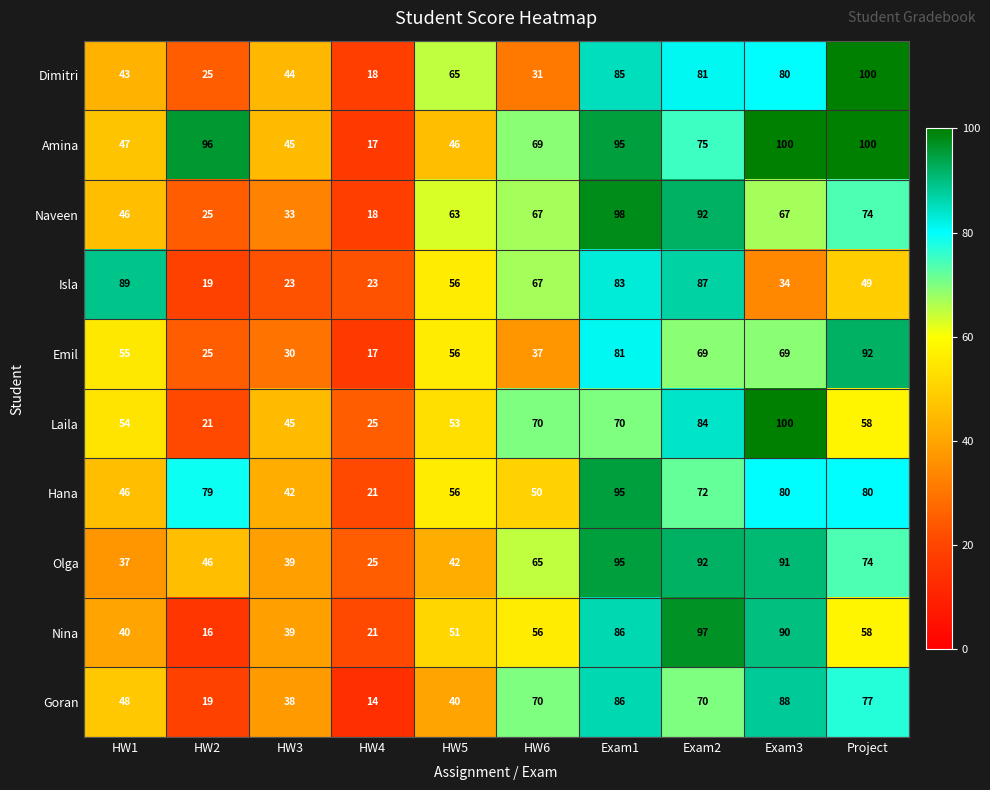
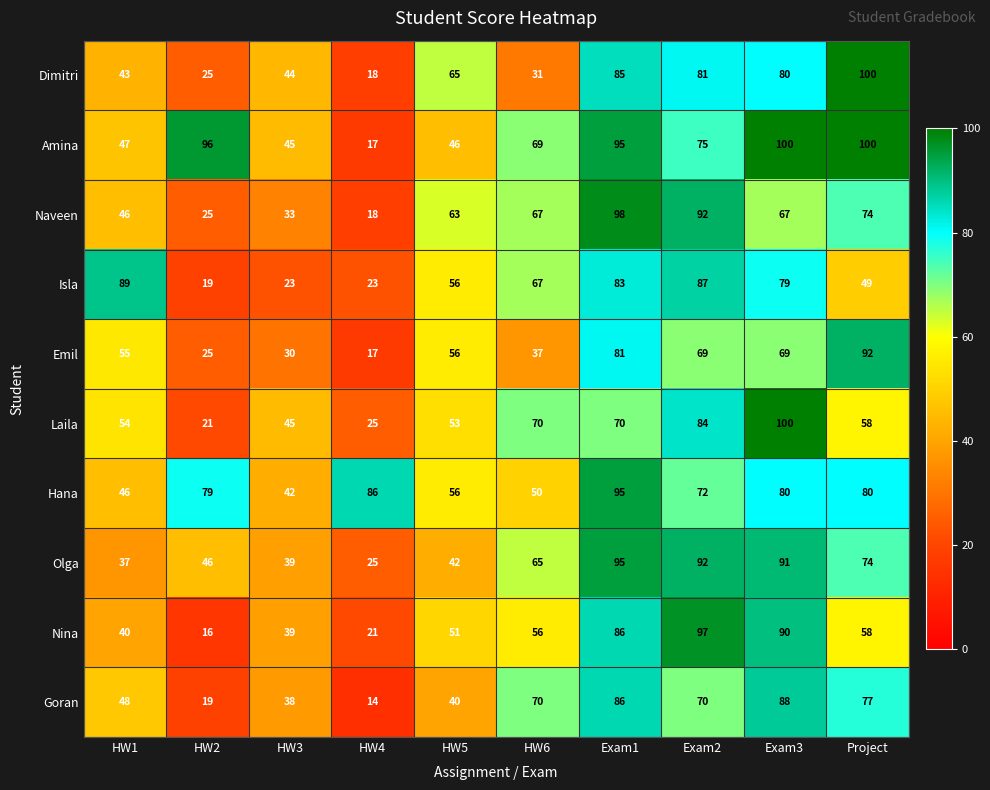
  {
    "Dimitri": {
      "HW1": 43,
      "HW2": 25,
      "HW3": 44,
      "HW4": 18,
      "HW5": 65,
      "HW6": 31,
      "Exam1": 85,
      "Exam2": 81,
      "Exam3": 80,
      "Project": 100
    },
    "Amina": {
      "HW1": 47,
      "HW2": 96,
      "HW3": 45,
      "HW4": 17,
      "HW5": 46,
      "HW6": 69,
      "Exam1": 95,
      "Exam2": 75,
      "Exam3": 100,
      "Project": 100
    },
    "Naveen": {
      "HW1": 46,
      "HW2": 25,
      "HW3": 33,
      "HW4": 18,
      "HW5": 63,
      "HW6": 67,
      "Exam1": 98,
      "Exam2": 92,
      "Exam3": 67,
      "Project": 74
    },
    "Isla": {
      "HW1": 89,
      "HW2": 19,
      "HW3": 23,
      "HW4": 23,
      "HW5": 56,
      "HW6": 67,
      "Exam1": 83,
      "Exam2": 87,
-     "Exam3": 34,
+     "Exam3": 79,
      "Project": 49
    },
    "Emil": {
      "HW1": 55,
      "HW2": 25,
      "HW3": 30,
      "HW4": 17,
      "HW5": 56,
      "HW6": 37,
      "Exam1": 81,
      "Exam2": 69,
      "Exam3": 69,
      "Project": 92
    },
    "Laila": {
      "HW1": 54,
      "HW2": 21,
      "HW3": 45,
      "HW4": 25,
      "HW5": 53,
      "HW6": 70,
      "Exam1": 70,
      "Exam2": 84,
      "Exam3": 100,
      "Project": 58
    },
    "Hana": {
      "HW1": 46,
      "HW2": 79,
      "HW3": 42,
-     "HW4": 21,
+     "HW4": 86,
      "HW5": 56,
      "HW6": 50,
      "Exam1": 95,
      "Exam2": 72,
      "Exam3": 80,
      "Project": 80
    },
    "Olga": {
      "HW1": 37,
      "HW2": 46,
      "HW3": 39,
      "HW4": 25,
      "HW5": 42,
      "HW6": 65,
      "Exam1": 95,
      "Exam2": 92,
      "Exam3": 91,
      "Project": 74
    },
    "Nina": {
      "HW1": 40,
      "HW2": 16,
      "HW3": 39,
      "HW4": 21,
      "HW5": 51,
      "HW6": 56,
      "Exam1": 86,
      "Exam2": 97,
      "Exam3": 90,
      "Project": 58
    },
    "Goran": {
      "HW1": 48,
      "HW2": 19,
      "HW3": 38,
      "HW4": 14,
      "HW5": 40,
      "HW6": 70,
      "Exam1": 86,
      "Exam2": 70,
      "Exam3": 88,
      "Project": 77
    }
  }
